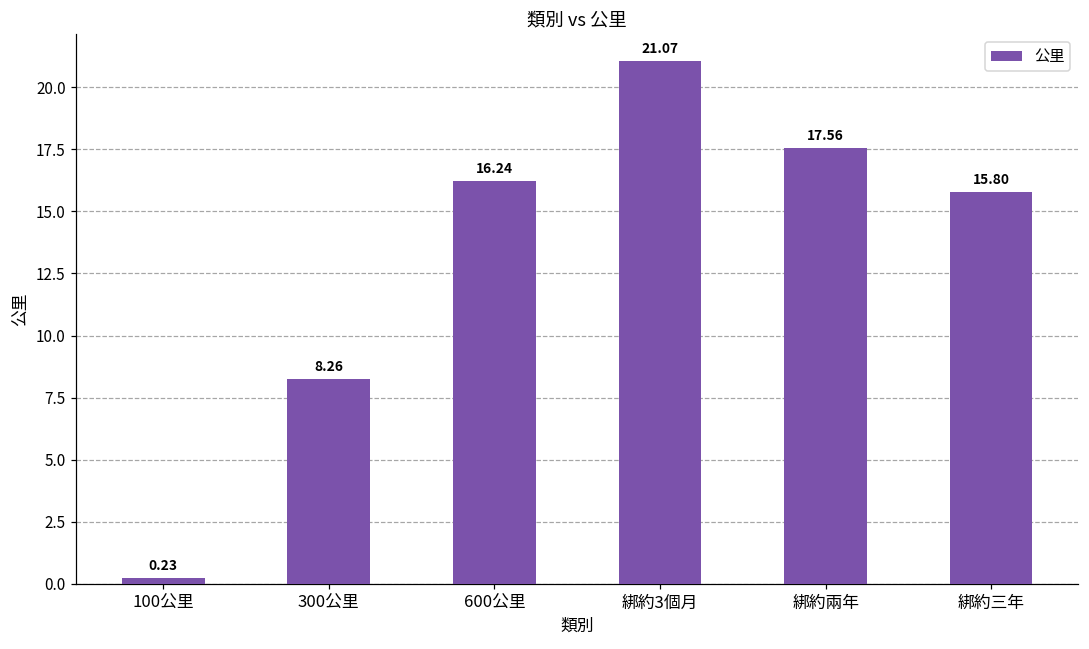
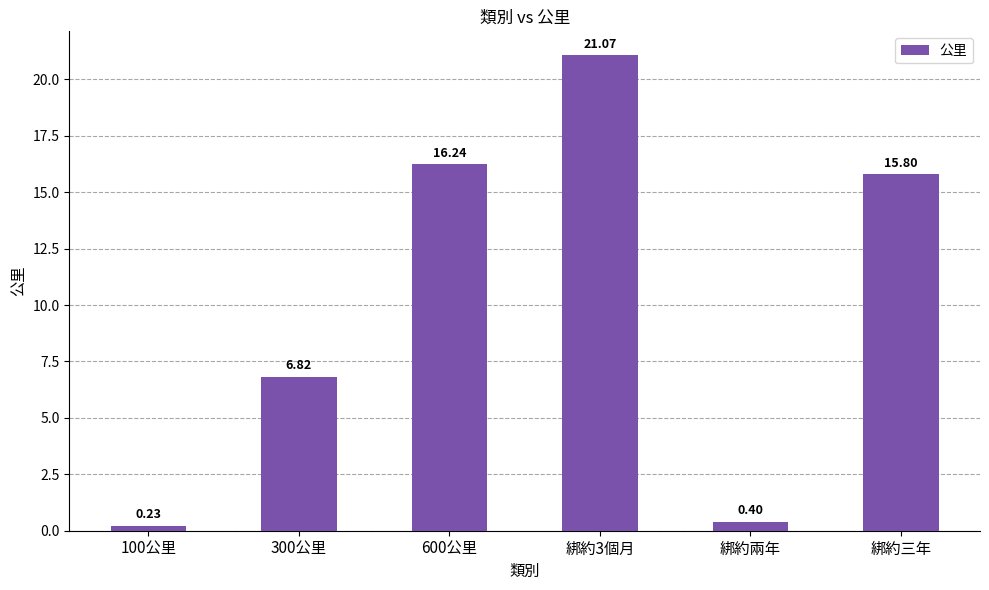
  {
    "100公里": 0.23,
-   "300公里": 8.26,
+   "300公里": 6.82,
    "600公里": 16.24,
    "綁約3個月": 21.07,
-   "綁約兩年": 17.56,
+   "綁約兩年": 0.40,
    "綁約三年": 15.80
  }
